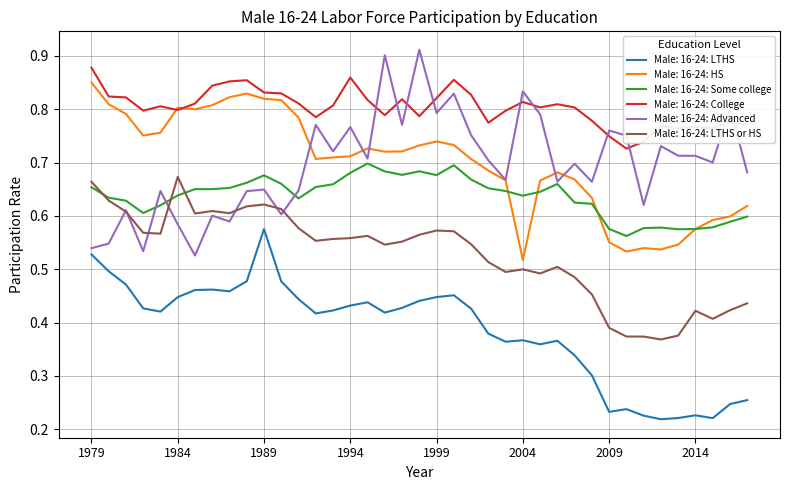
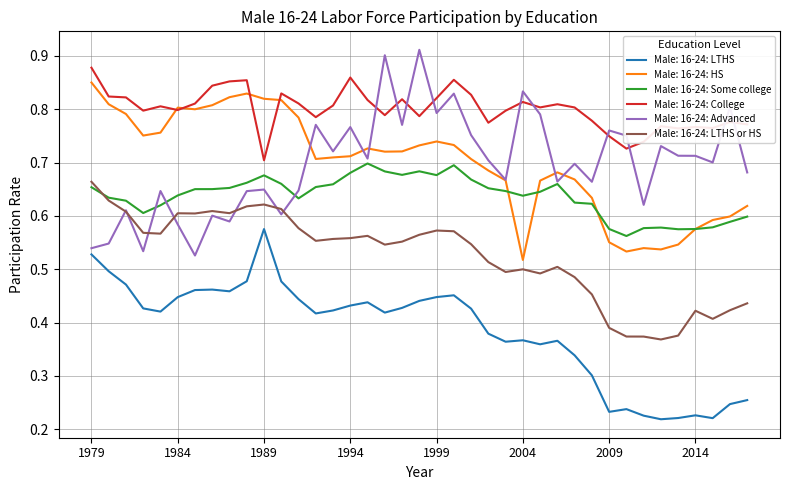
  {
    "Male: 16-24: LTHS": {
      "1979": 0.53,
      "1984": 0.45,
      "1989": 0.58,
      "1994": 0.43,
      "1999": 0.45,
      "2004": 0.37,
      "2009": 0.23,
      "2014": 0.23
    },
    "Male: 16-24: HS": {
      "1979": 0.85,
      "1989": 0.82,
      "1994": 0.71,
      "1999": 0.74,
      "2004": 0.52,
      "2009": 0.55
    },
    "Male: 16-24: Some college": {
      "1979": 0.65,
      "1984": 0.64,
      "1989": 0.68,
      "1994": 0.68,
      "1999": 0.68,
      "2004": 0.64,
      "2009": 0.58
    },
    "Male: 16-24: College": {
      "1979": 0.88,
-     "1989": 0.83,
+     "1989": 0.70,
      "1994": 0.86,
      "1999": 0.82,
      "2004": 0.81,
      "2009": 0.75
    },
    "Male: 16-24: Advanced": {
      "1979": 0.54,
      "1984": 0.58,
      "1989": 0.65,
      "1994": 0.77,
      "1999": 0.79,
      "2004": 0.83,
      "2009": 0.76,
      "2014": 0.71
    },
    "Male: 16-24: LTHS or HS": {
      "1979": 0.66,
-     "1984": 0.67,
+     "1984": 0.61,
      "1989": 0.62,
      "1994": 0.56,
      "1999": 0.57,
      "2004": 0.50,
      "2009": 0.39,
      "2014": 0.42
    }
  }
